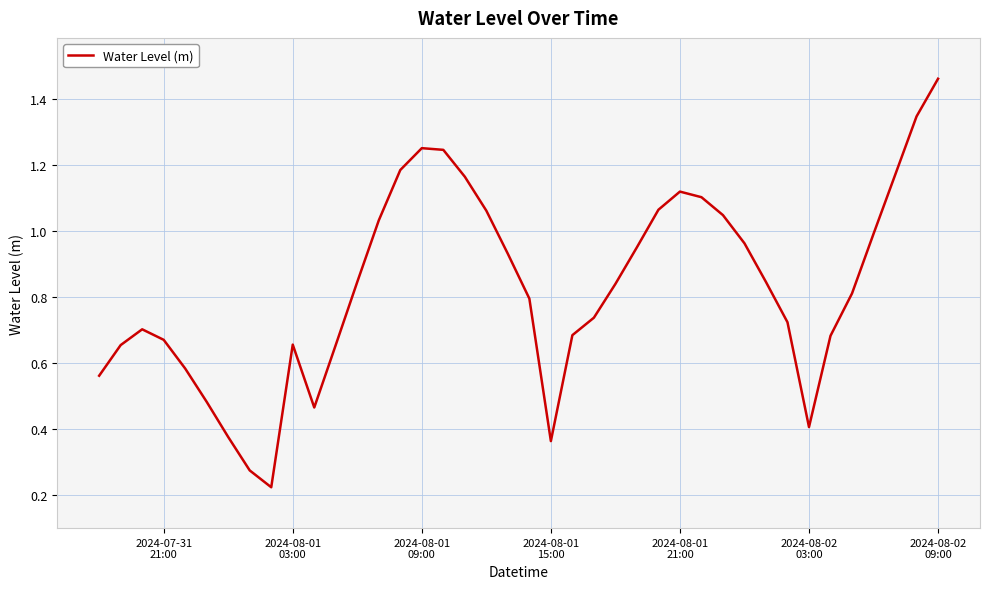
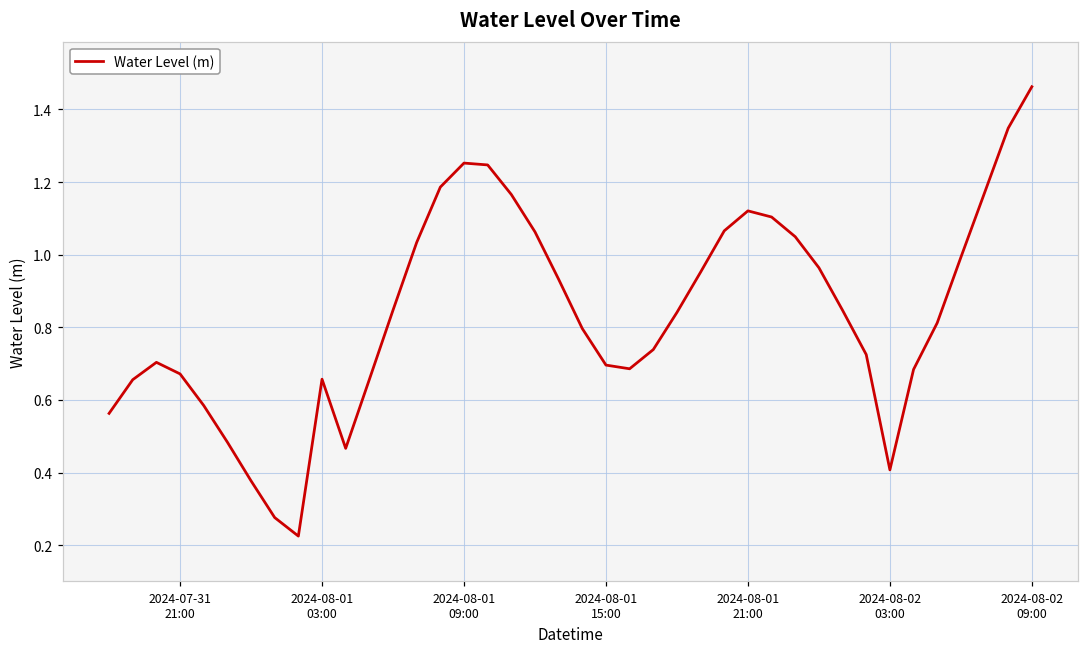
  {
    "2024-07-31 21:00": 0.67,
    "2024-08-01 03:00": 0.66,
    "2024-08-01 09:00": 1.25,
-   "2024-08-01 15:00": 0.36,
+   "2024-08-01 15:00": 0.70,
    "2024-08-01 21:00": 1.12,
    "2024-08-02 03:00": 0.41,
    "2024-08-02 09:00": 1.46
  }
